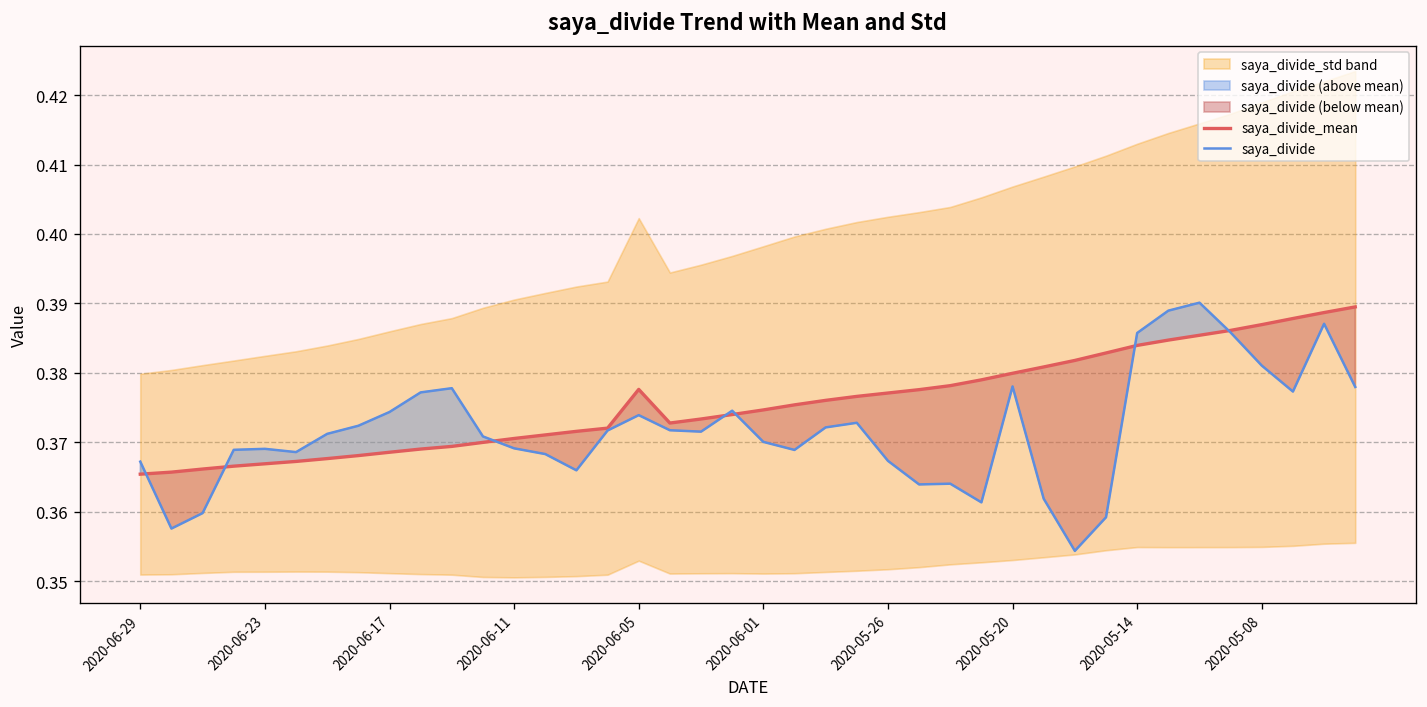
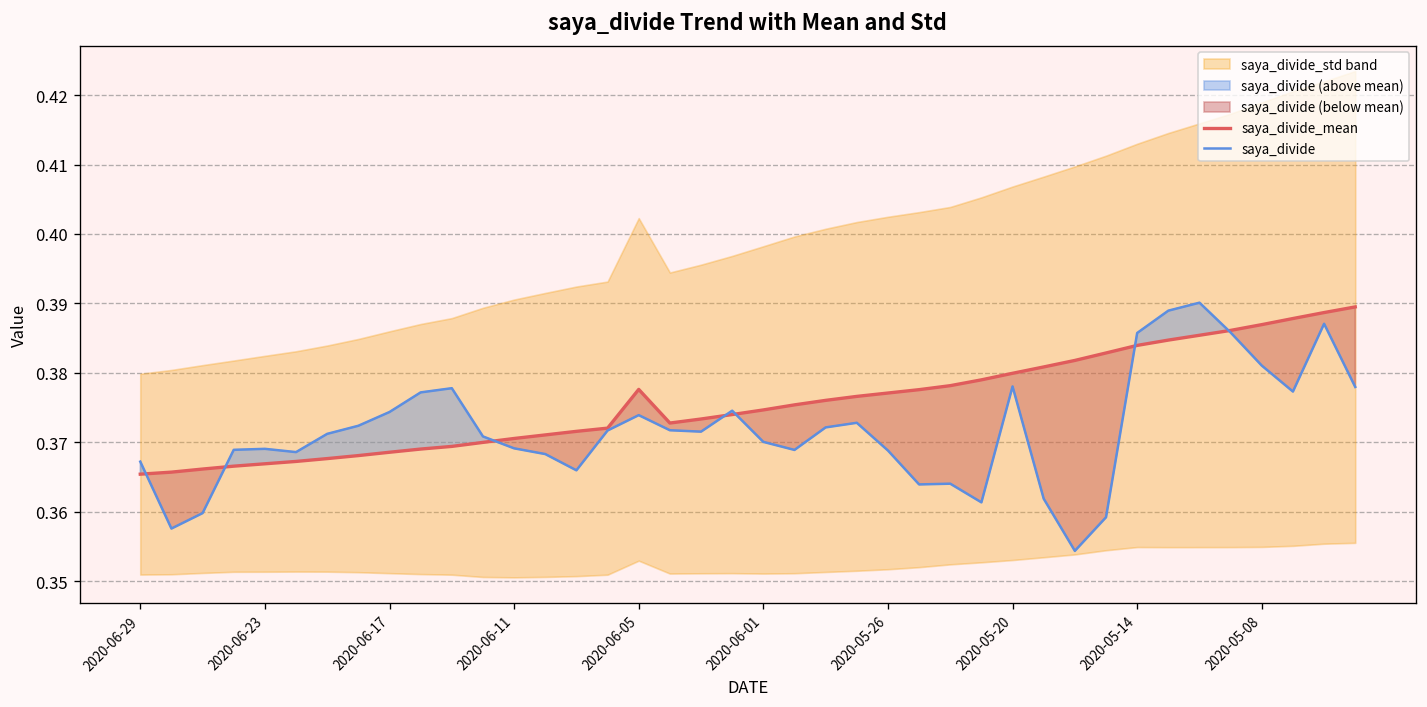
  {
    "saya_divide_mean": {
      "2020-06-29": 0.365,
      "2020-06-23": 0.367,
      "2020-06-17": 0.369,
      "2020-06-11": 0.371,
      "2020-06-05": 0.378,
      "2020-06-01": 0.375,
      "2020-05-26": 0.377,
      "2020-05-20": 0.380,
      "2020-05-14": 0.384,
      "2020-05-08": 0.387
    },
    "saya_divide": {
      "2020-06-29": 0.367,
      "2020-06-23": 0.369,
      "2020-06-17": 0.374,
      "2020-06-11": 0.369,
      "2020-06-05": 0.374,
      "2020-06-01": 0.370,
-     "2020-05-26": 0.367,
+     "2020-05-26": 0.369,
      "2020-05-20": 0.378,
      "2020-05-14": 0.386,
      "2020-05-08": 0.381
    }
  }
